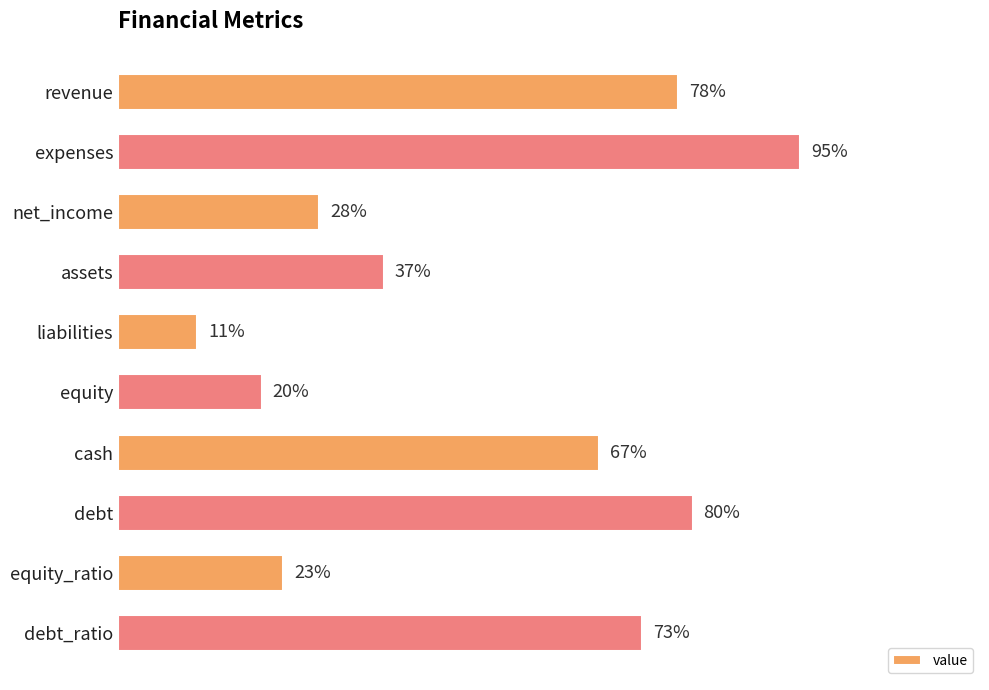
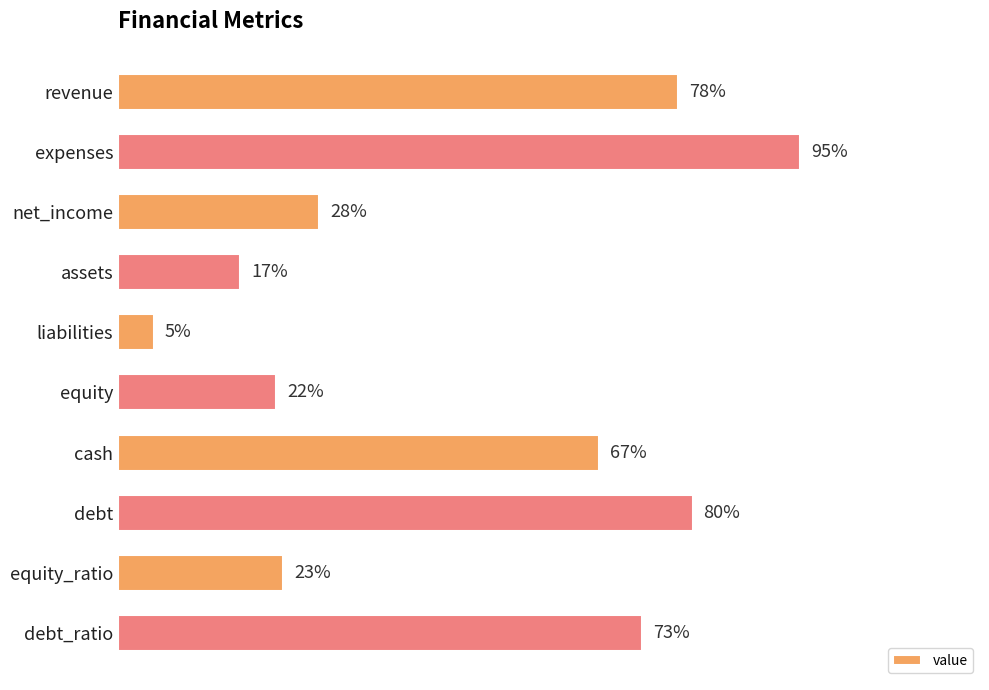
  {
    "revenue": "78%",
    "expenses": "95%",
    "net_income": "28%",
-   "assets": "37%",
-   "liabilities": "11%",
-   "equity": "20%",
+   "assets": "17%",
+   "liabilities": "5%",
+   "equity": "22%",
    "cash": "67%",
    "debt": "80%",
    "equity_ratio": "23%",
    "debt_ratio": "73%"
  }
